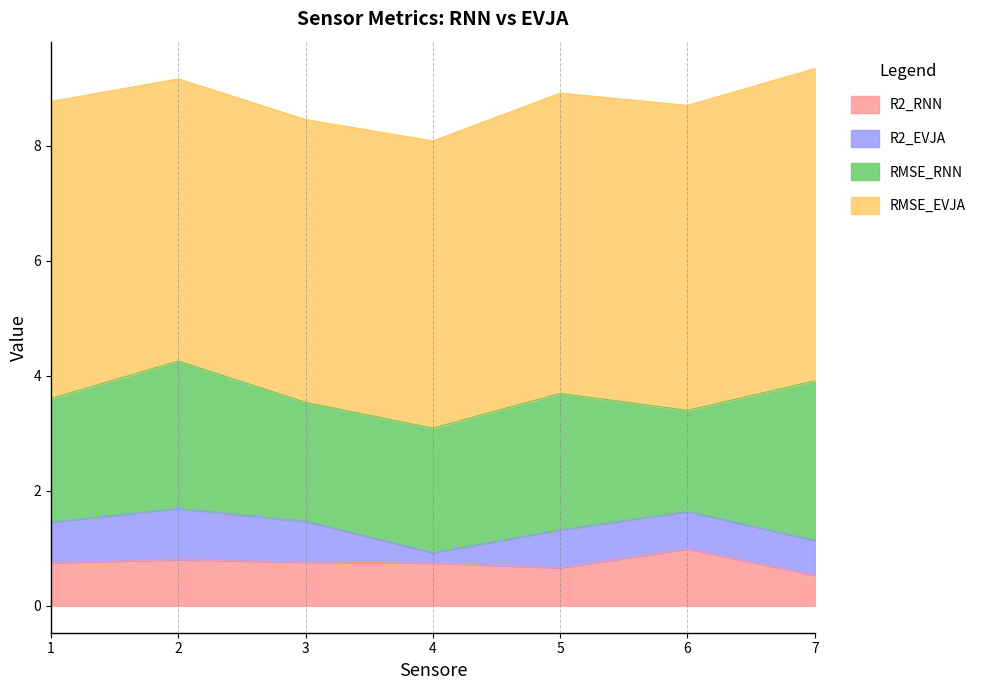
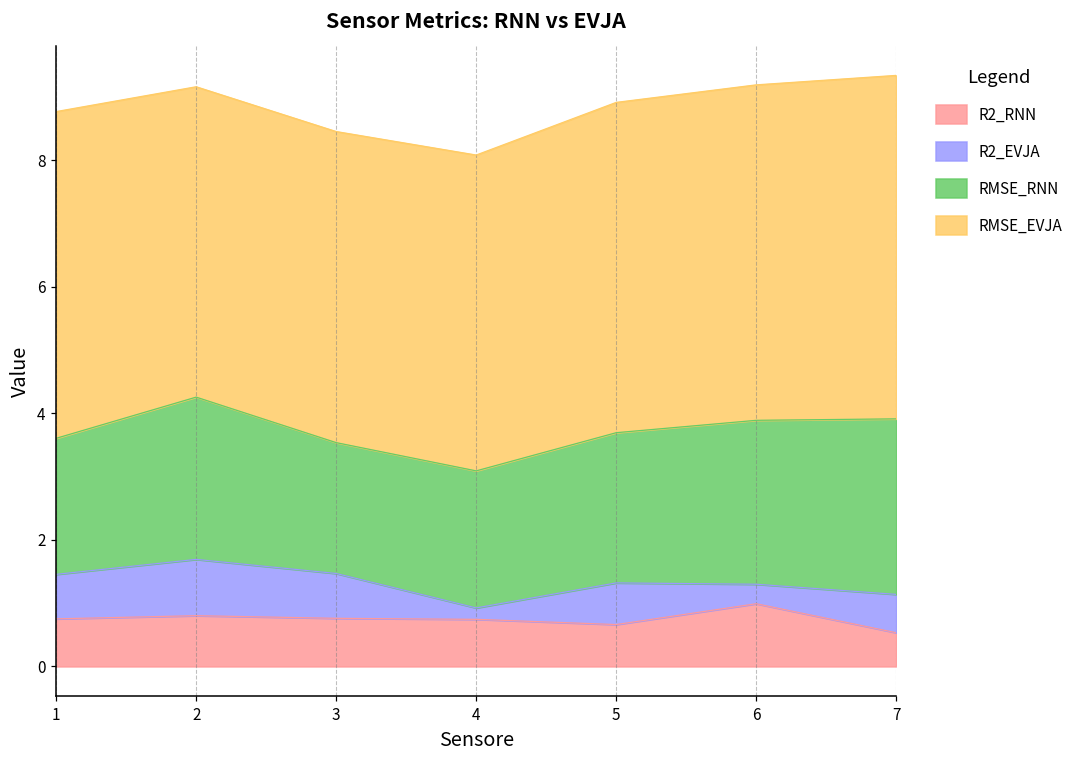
  {
    "R2_RNN": {
      "1": 0.8,
      "2": 0.8,
      "3": 0.8,
      "4": 0.7,
      "5": 0.7,
      "6": 1.0,
      "7": 0.5
    },
    "R2_EVJA": {
      "1": 0.7,
      "2": 0.9,
      "3": 0.7,
      "4": 0.2,
      "5": 0.7,
-     "6": 0.6,
+     "6": 0.3,
      "7": 0.6
    },
    "RMSE_RNN": {
      "1": 2.2,
      "2": 2.6,
      "3": 2.1,
      "4": 2.2,
      "5": 2.4,
-     "6": 1.8,
+     "6": 2.6,
      "7": 2.8
    },
    "RMSE_EVJA": {
      "1": 5.2,
      "2": 4.9,
      "3": 4.9,
      "4": 5.0,
      "5": 5.2,
      "6": 5.3,
      "7": 5.4
    }
  }
